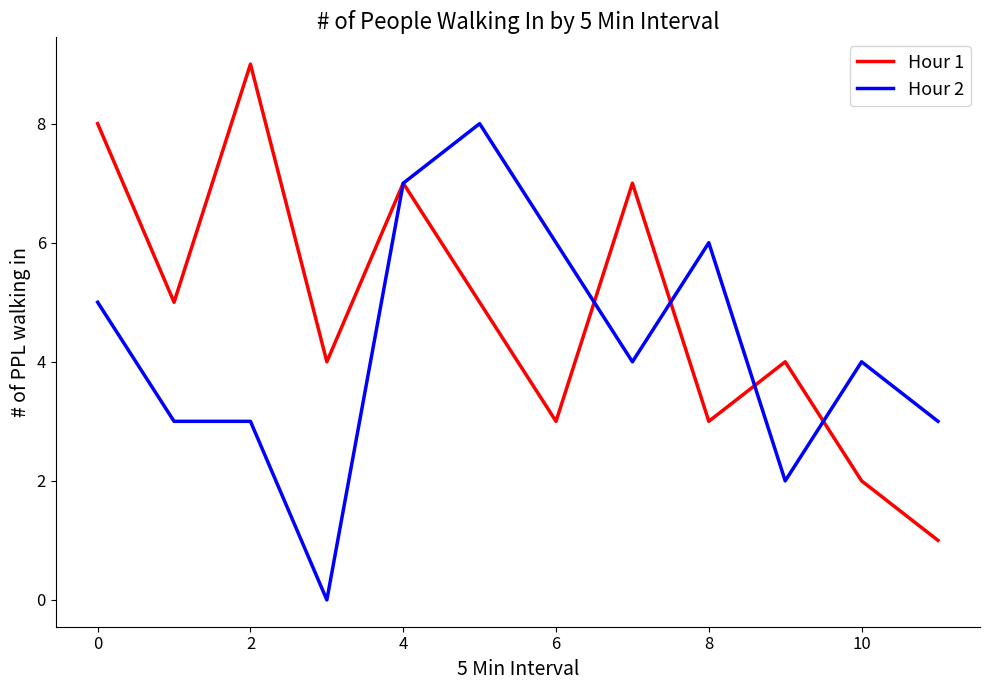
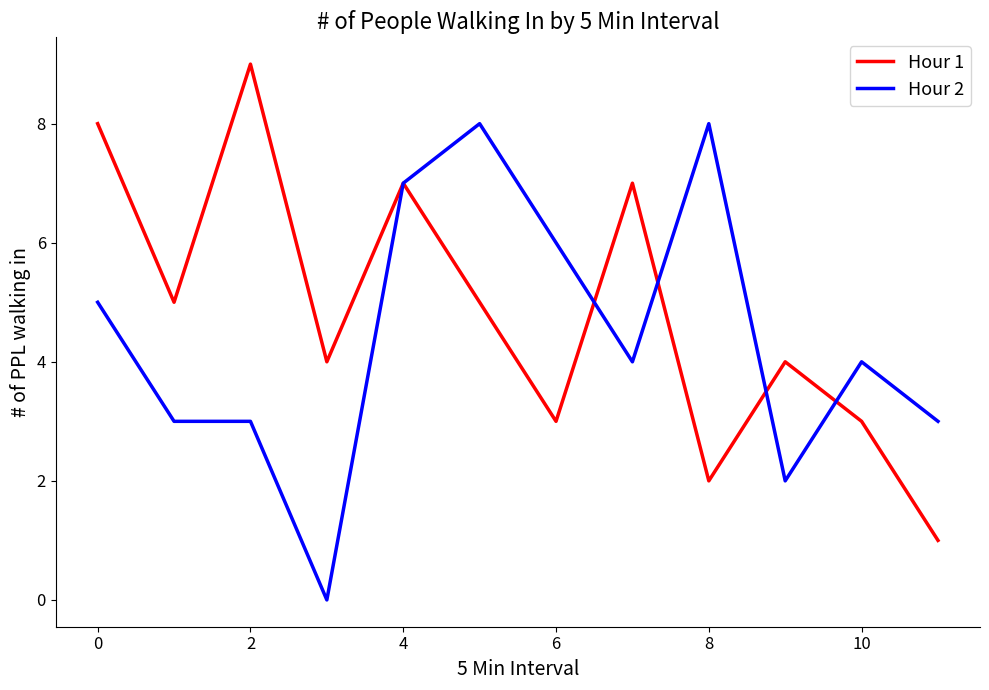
  {
    "Hour 1": {
      "0": 8,
      "2": 9,
      "6": 3,
-     "8": 3,
-     "10": 2
+     "8": 2,
+     "10": 3
    },
    "Hour 2": {
      "0": 5,
      "2": 3,
      "6": 6,
-     "8": 6,
+     "8": 8,
      "10": 4
    }
  }
